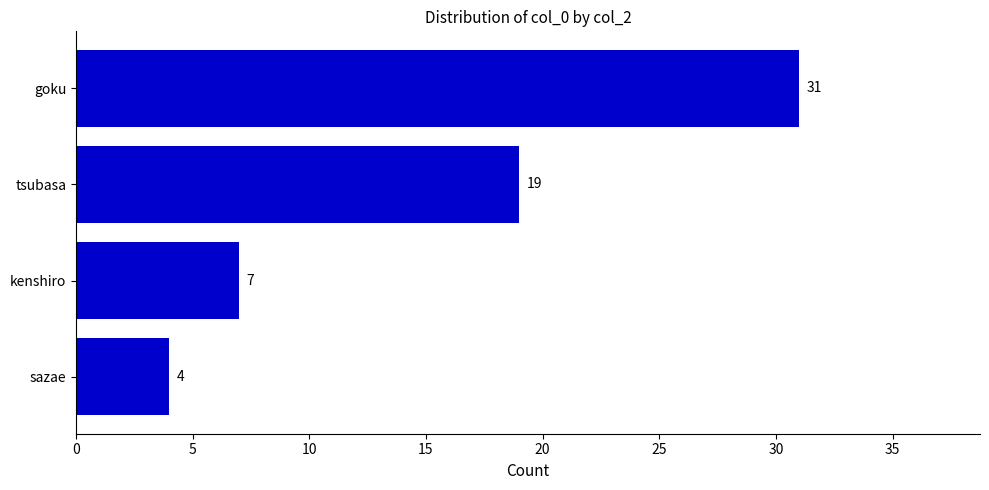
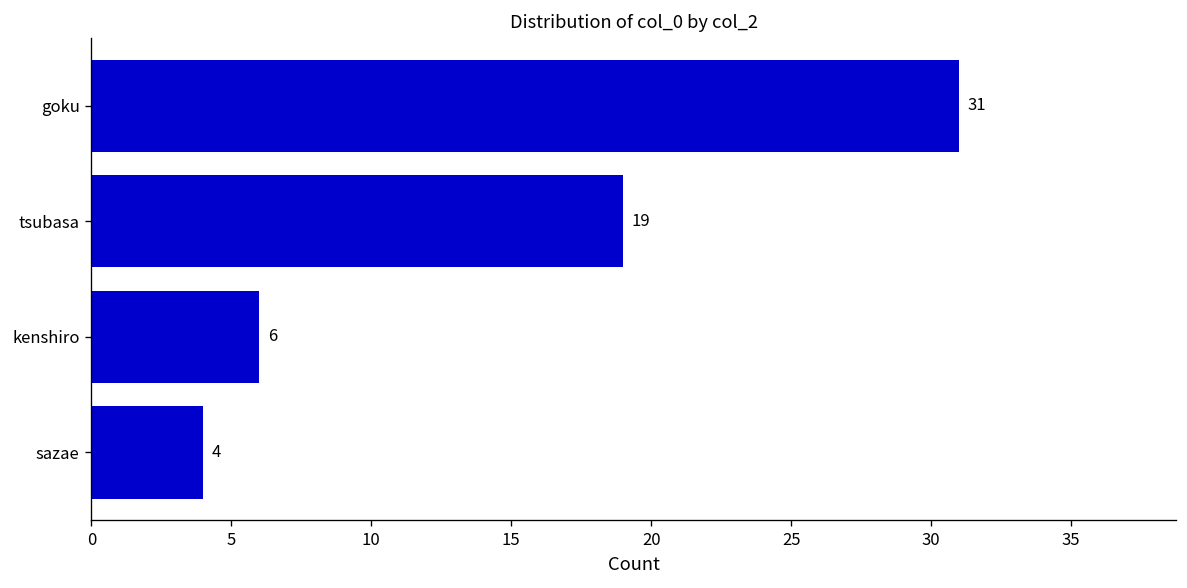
  {
    "goku": 31,
    "tsubasa": 19,
-   "kenshiro": 7,
+   "kenshiro": 6,
    "sazae": 4
  }
